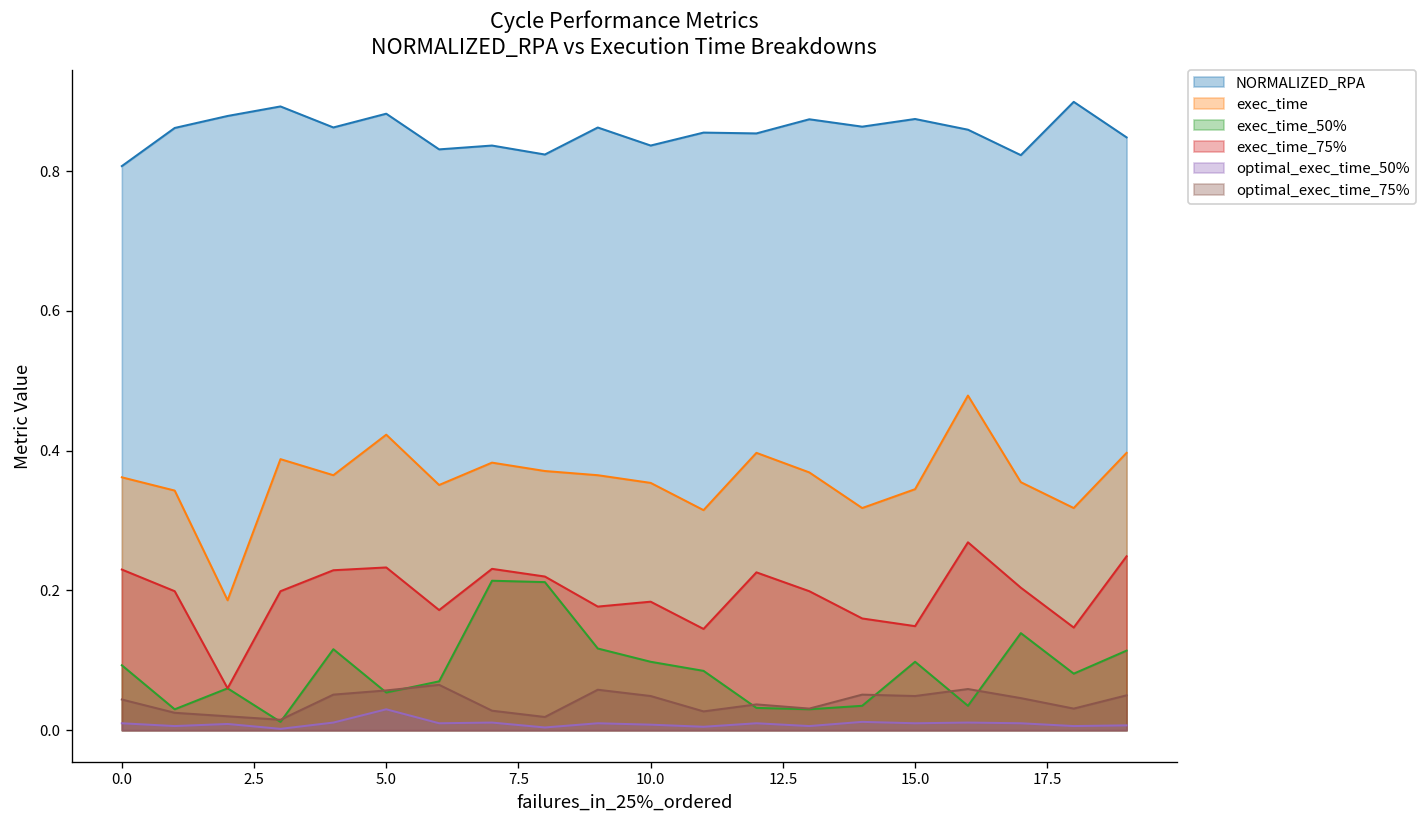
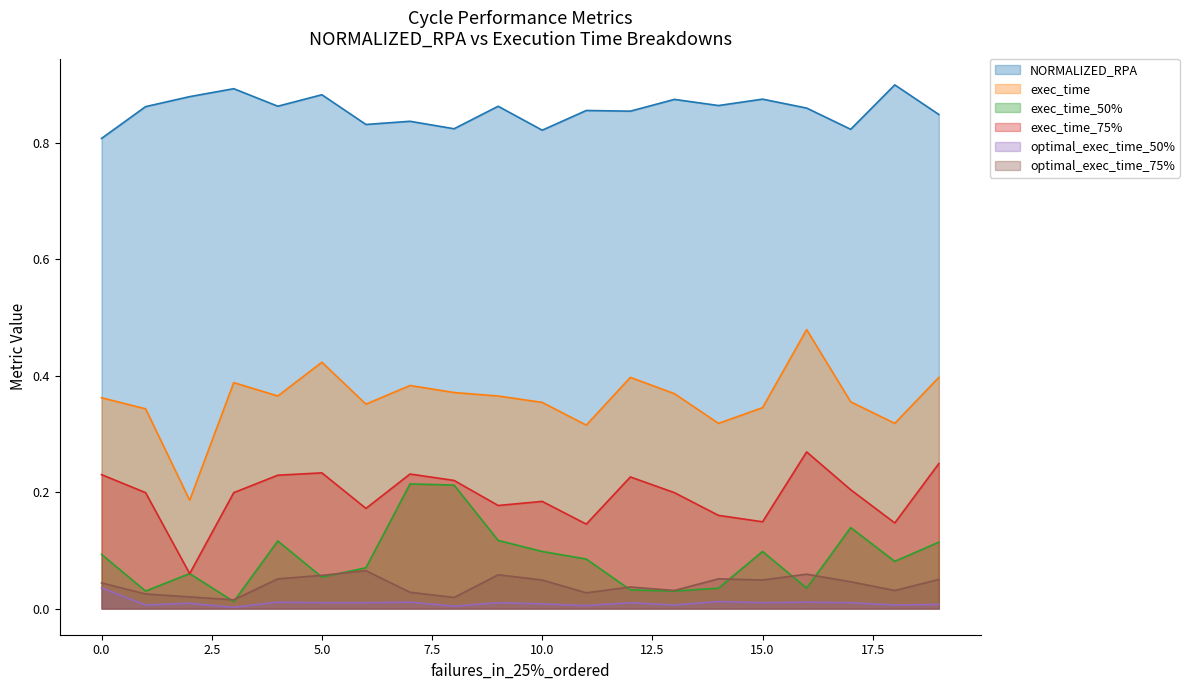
  {
    "NORMALIZED_RPA": {
      "0.0": 0.81,
      "5.0": 0.88,
-     "10.0": 0.84,
+     "10.0": 0.82,
      "15.0": 0.87
    },
    "exec_time_50%": {
      "0.0": 0.09,
      "10.0": 0.10,
      "15.0": 0.10
    },
    "optimal_exec_time_50%": {
-     "0.0": 0.01,
-     "5.0": 0.03,
+     "0.0": 0.04,
+     "5.0": 0.01,
      "10.0": 0.01,
      "15.0": 0.01
    }
  }
